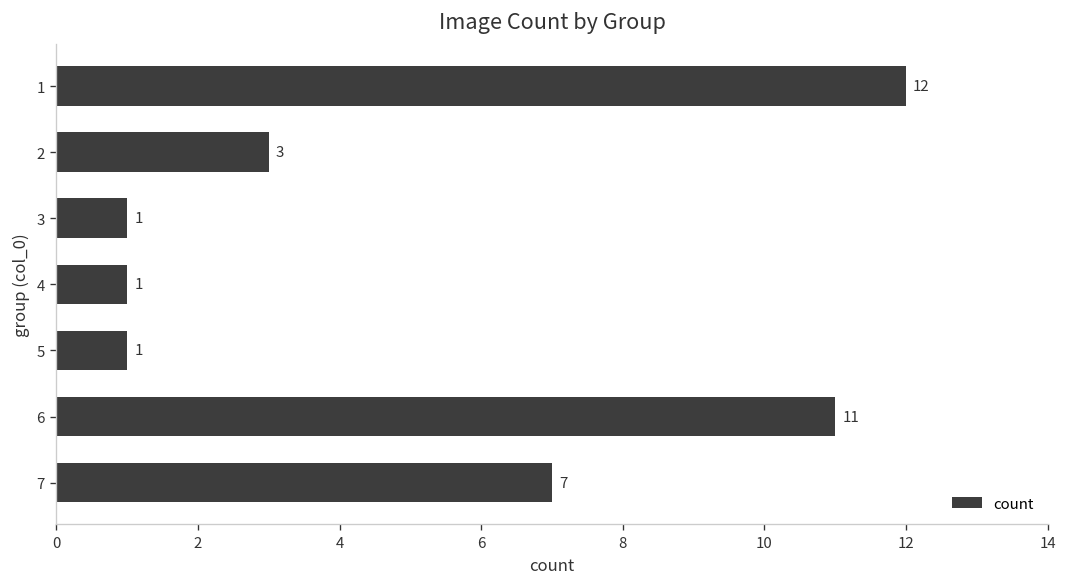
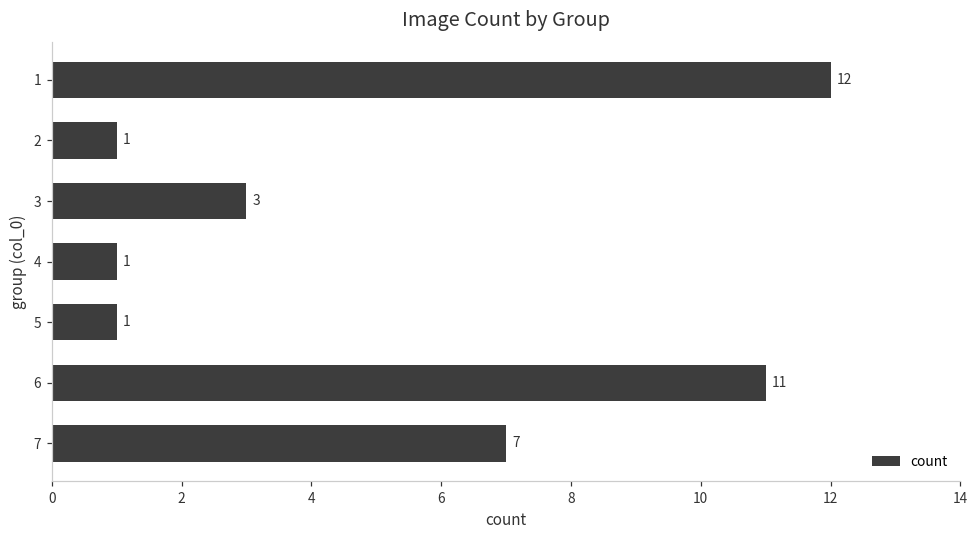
  {
    "1": 12,
-   "2": 3,
-   "3": 1,
+   "2": 1,
+   "3": 3,
    "4": 1,
    "5": 1,
    "6": 11,
    "7": 7
  }
